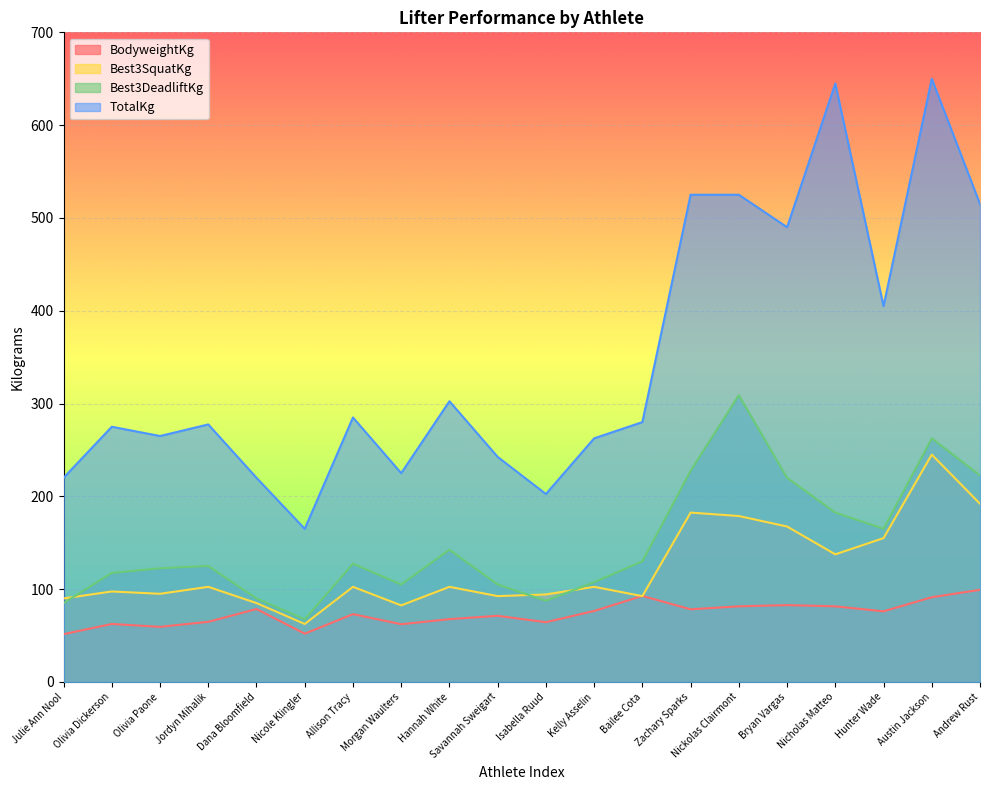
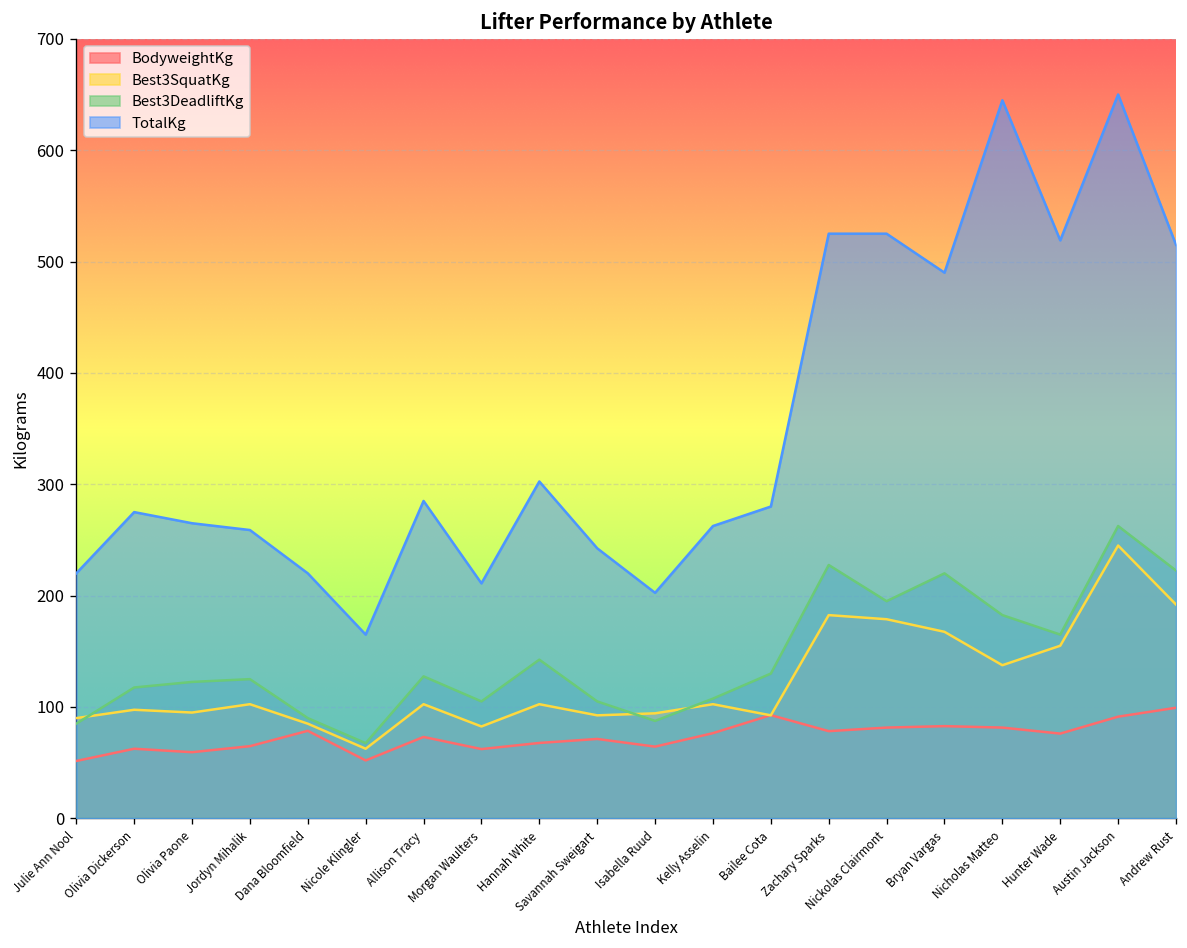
  {
    "BodyweightKg": {
      "Julie Ann Nool": 50,
      "Olivia Dickerson": 60,
      "Olivia Paone": 60,
      "Jordyn Mihalik": 60,
      "Dana Bloomfield": 80,
      "Nicole Klingler": 50,
      "Allison Tracy": 70,
      "Morgan Waulters": 60,
      "Hannah White": 70,
      "Savannah Sweigart": 70,
      "Isabella Ruud": 60,
      "Kelly Asselin": 80,
      "Zachary Sparks": 80,
      "Nickolas Clairmont": 80,
      "Bryan Vargas": 80,
      "Nicholas Matteo": 80,
      "Hunter Wade": 80,
      "Austin Jackson": 90,
      "Andrew Rust": 100
    },
    "Best3SquatKg": {
      "Julie Ann Nool": 90,
      "Olivia Dickerson": 100,
      "Olivia Paone": 100,
      "Jordyn Mihalik": 100,
      "Dana Bloomfield": 90,
      "Nicole Klingler": 60,
      "Allison Tracy": 100,
      "Morgan Waulters": 80,
      "Hannah White": 100,
      "Savannah Sweigart": 90,
      "Isabella Ruud": 90,
      "Kelly Asselin": 100,
      "Zachary Sparks": 180,
      "Nickolas Clairmont": 180,
      "Bryan Vargas": 170,
      "Nicholas Matteo": 140,
      "Hunter Wade": 160,
      "Austin Jackson": 250,
      "Andrew Rust": 190
    },
    "Best3DeadliftKg": {
      "Julie Ann Nool": 90,
      "Olivia Dickerson": 120,
      "Olivia Paone": 120,
      "Jordyn Mihalik": 130,
      "Dana Bloomfield": 90,
      "Nicole Klingler": 70,
      "Allison Tracy": 130,
      "Morgan Waulters": 110,
      "Hannah White": 140,
      "Savannah Sweigart": 110,
      "Isabella Ruud": 90,
      "Kelly Asselin": 110,
      "Bailee Cota": 130,
      "Zachary Sparks": 230,
-     "Nickolas Clairmont": 310,
+     "Nickolas Clairmont": 200,
      "Bryan Vargas": 220,
      "Nicholas Matteo": 180,
      "Hunter Wade": 170,
      "Austin Jackson": 260,
      "Andrew Rust": 220
    },
    "TotalKg": {
      "Julie Ann Nool": 220,
      "Olivia Dickerson": 280,
      "Olivia Paone": 270,
-     "Jordyn Mihalik": 280,
+     "Jordyn Mihalik": 260,
      "Dana Bloomfield": 220,
      "Nicole Klingler": 170,
      "Allison Tracy": 290,
-     "Morgan Waulters": 230,
+     "Morgan Waulters": 210,
      "Hannah White": 300,
      "Savannah Sweigart": 240,
      "Isabella Ruud": 200,
      "Kelly Asselin": 260,
      "Bailee Cota": 280,
      "Zachary Sparks": 530,
      "Nickolas Clairmont": 530,
      "Bryan Vargas": 490,
      "Nicholas Matteo": 640,
-     "Hunter Wade": 410,
+     "Hunter Wade": 520,
      "Austin Jackson": 650,
      "Andrew Rust": 520
    }
  }
